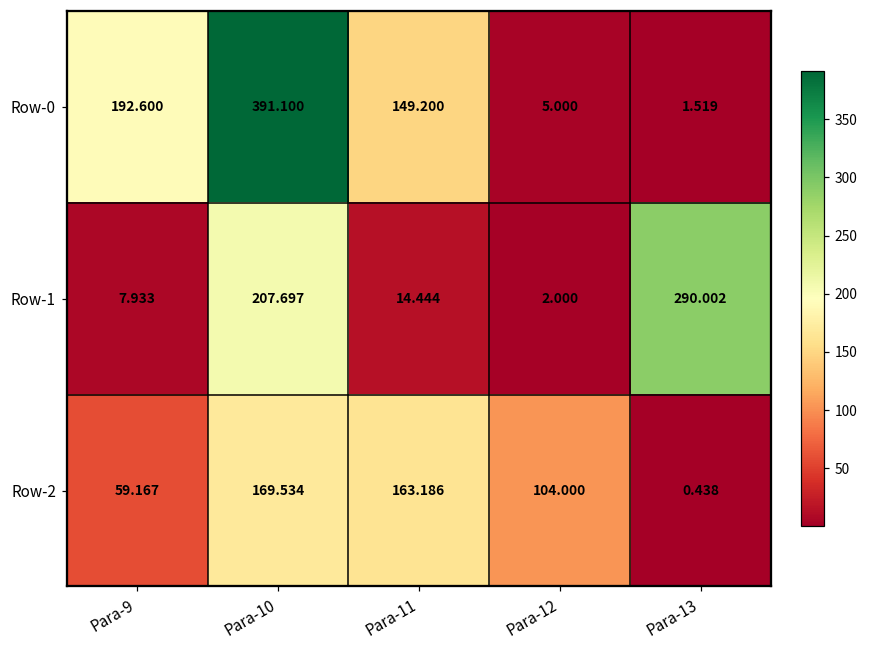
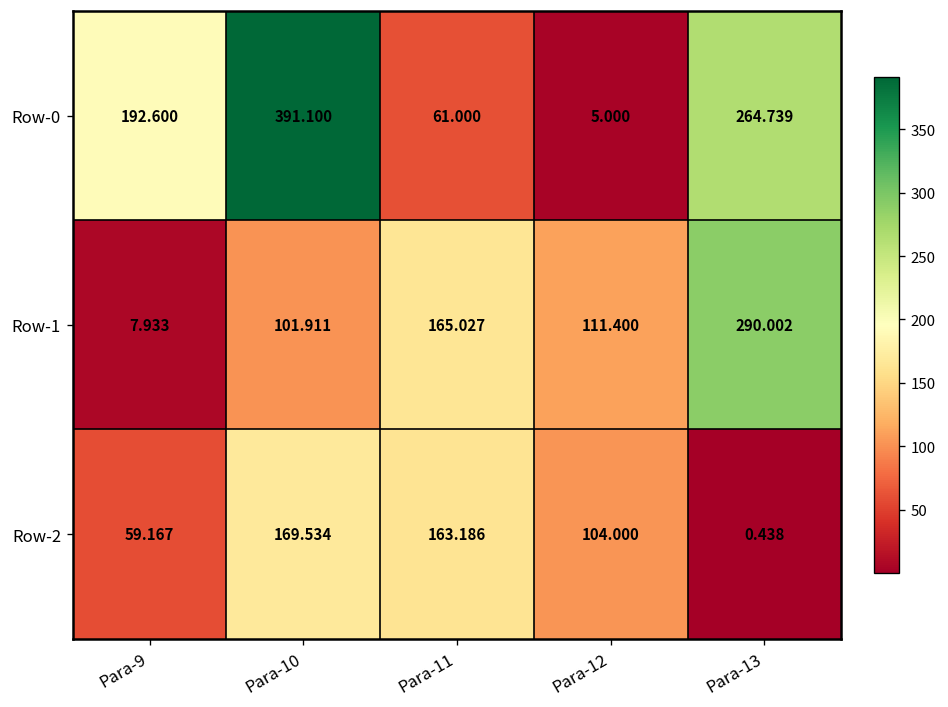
  {
    "Row-0": {
      "Para-9": 192.600,
      "Para-10": 391.100,
-     "Para-11": 149.200,
+     "Para-11": 61.000,
      "Para-12": 5.000,
-     "Para-13": 1.519
+     "Para-13": 264.739
    },
    "Row-1": {
      "Para-9": 7.933,
-     "Para-10": 207.697,
-     "Para-11": 14.444,
-     "Para-12": 2.000,
+     "Para-10": 101.911,
+     "Para-11": 165.027,
+     "Para-12": 111.400,
      "Para-13": 290.002
    },
    "Row-2": {
      "Para-9": 59.167,
      "Para-10": 169.534,
      "Para-11": 163.186,
      "Para-12": 104.000,
      "Para-13": 0.438
    }
  }
